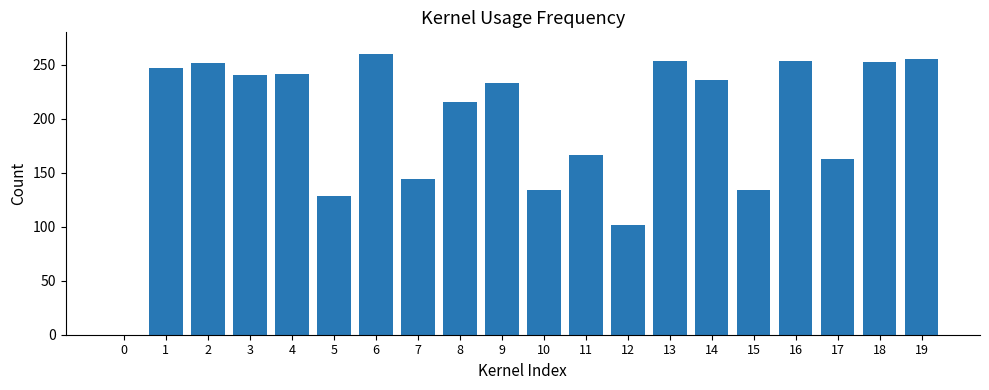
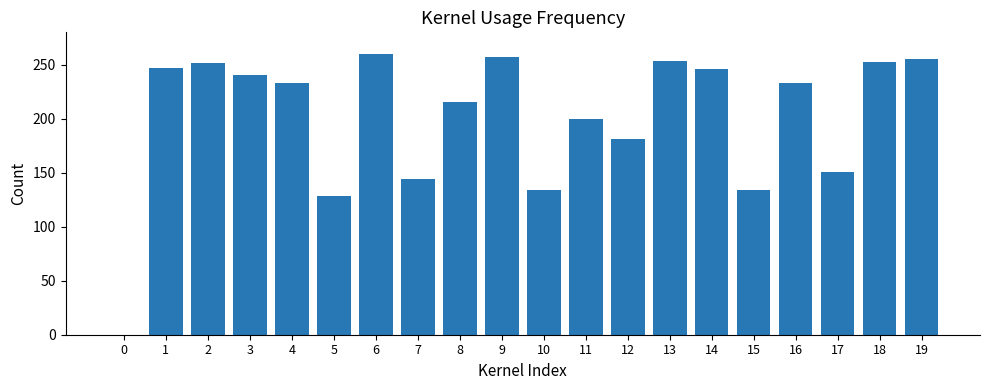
  {
    "0": 0,
    "1": 247,
    "2": 252,
    "3": 241,
-   "4": 241,
+   "4": 233,
    "5": 128,
    "6": 260,
    "7": 144,
    "8": 215,
-   "9": 233,
+   "9": 258,
    "10": 134,
-   "11": 166,
-   "12": 101,
+   "11": 200,
+   "12": 181,
    "13": 254,
-   "14": 236,
+   "14": 246,
    "15": 134,
-   "16": 254,
-   "17": 162,
+   "16": 233,
+   "17": 150,
    "18": 253,
    "19": 255
  }
